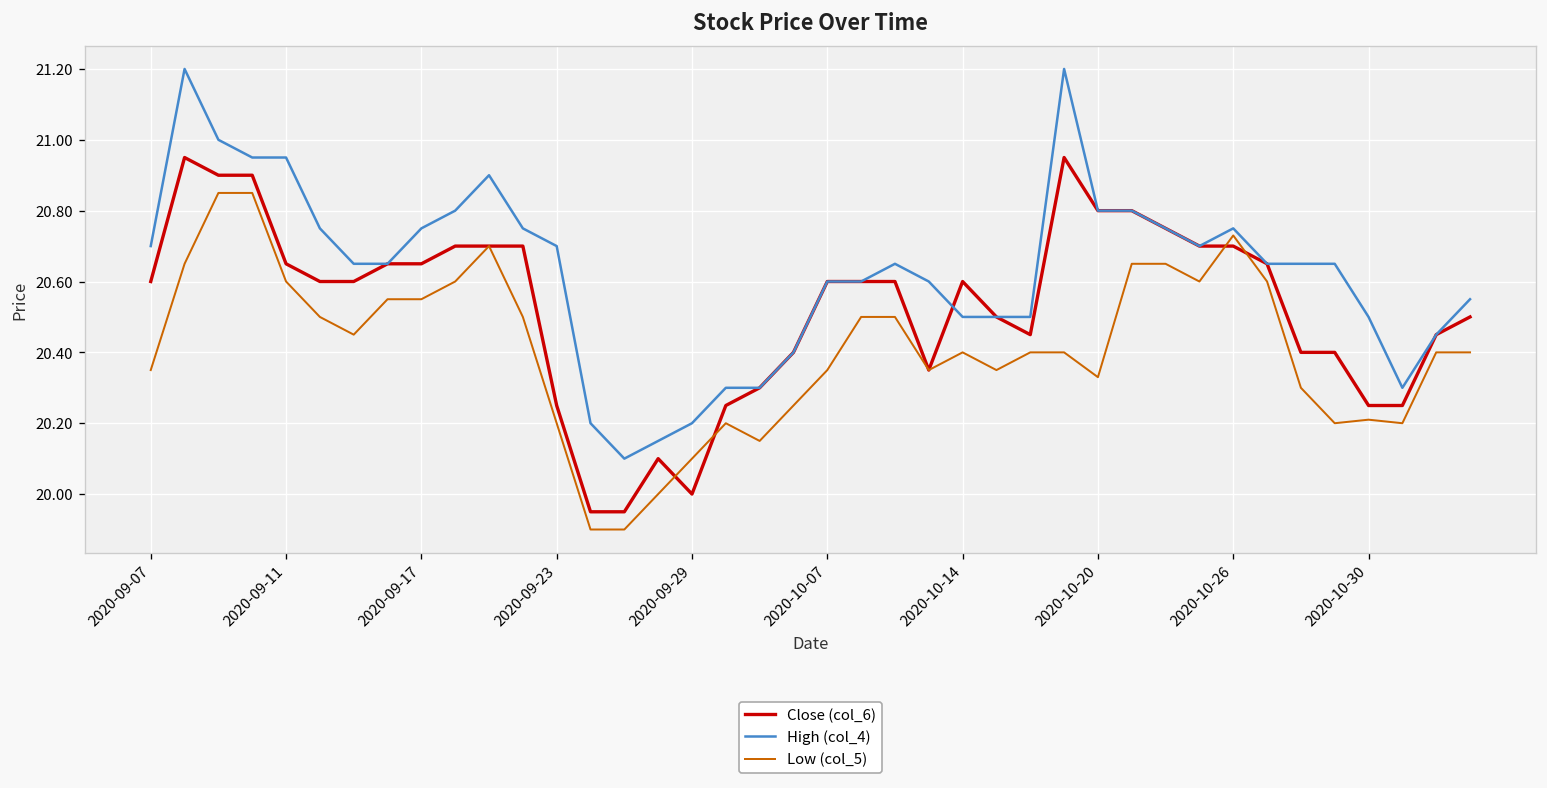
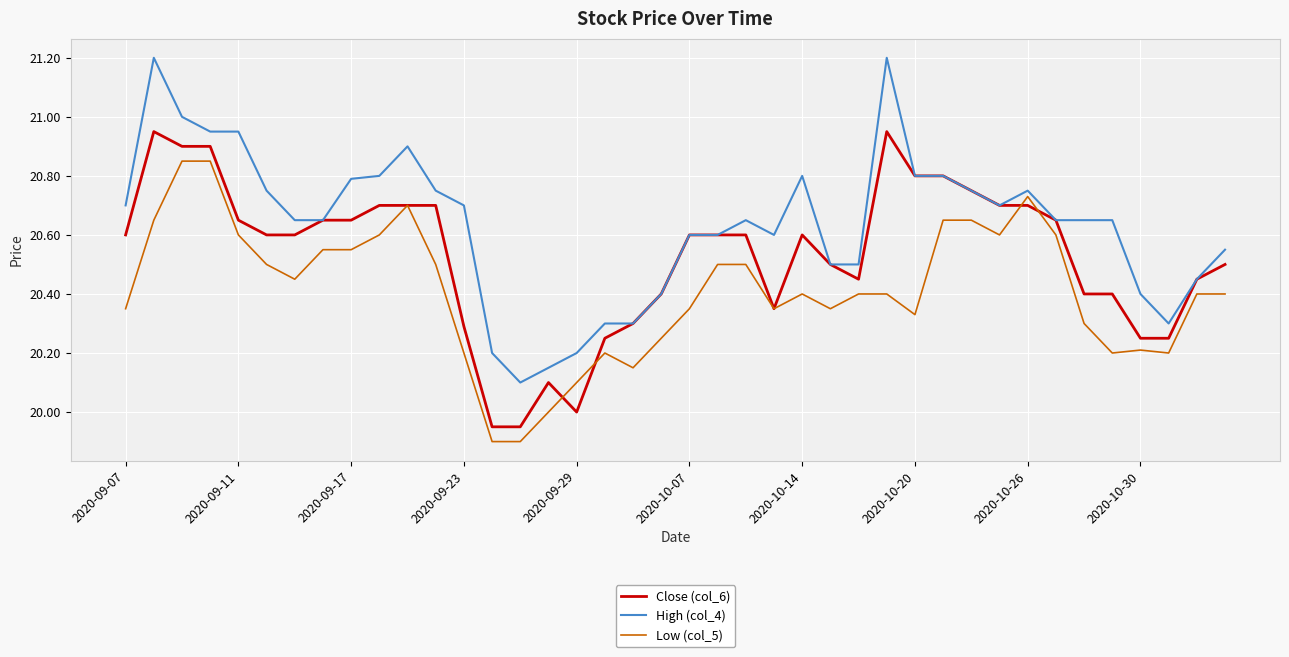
  {
    "Close (col_6)": {
      "2020-09-07": 20.60,
      "2020-09-11": 20.65,
      "2020-09-17": 20.65,
-     "2020-09-23": 20.25,
+     "2020-09-23": 20.29,
      "2020-09-29": 20.00,
      "2020-10-14": 20.60,
      "2020-10-26": 20.70,
      "2020-10-30": 20.25
    },
    "High (col_4)": {
      "2020-09-07": 20.70,
      "2020-09-11": 20.95,
-     "2020-09-17": 20.75,
+     "2020-09-17": 20.79,
      "2020-09-23": 20.70,
      "2020-09-29": 20.20,
-     "2020-10-14": 20.5,
+     "2020-10-14": 20.8,
      "2020-10-26": 20.75,
-     "2020-10-30": 20.5
+     "2020-10-30": 20.4
    },
    "Low (col_5)": {
      "2020-09-07": 20.35,
      "2020-09-11": 20.60,
      "2020-09-17": 20.55,
      "2020-09-23": 20.20,
      "2020-09-29": 20.10,
      "2020-10-07": 20.35,
      "2020-10-14": 20.40,
      "2020-10-20": 20.33,
      "2020-10-26": 20.73,
      "2020-10-30": 20.21
    }
  }
